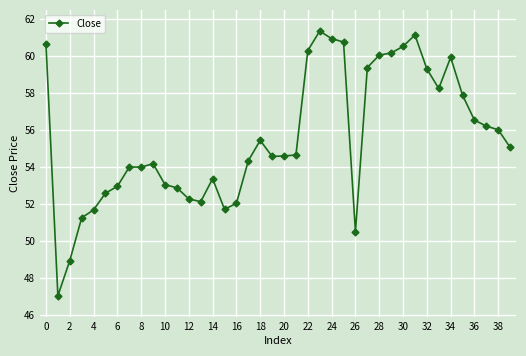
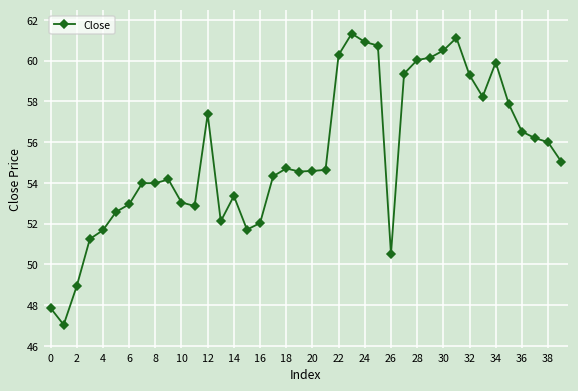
  {
-   "0": 60.6,
+   "0": 47.9,
    "2": 48.9,
    "4": 51.7,
    "6": 53.0,
    "8": 54.0,
    "10": 53.0,
-   "12": 52.3,
+   "12": 57.4,
    "14": 53.4,
    "16": 52.0,
-   "18": 55.4,
+   "18": 54.7,
    "20": 54.6,
    "22": 60.3,
    "24": 60.9,
    "26": 50.5,
    "28": 60.0,
    "30": 60.5,
    "32": 59.3,
    "34": 59.9,
    "36": 56.5,
    "38": 56.0
  }
